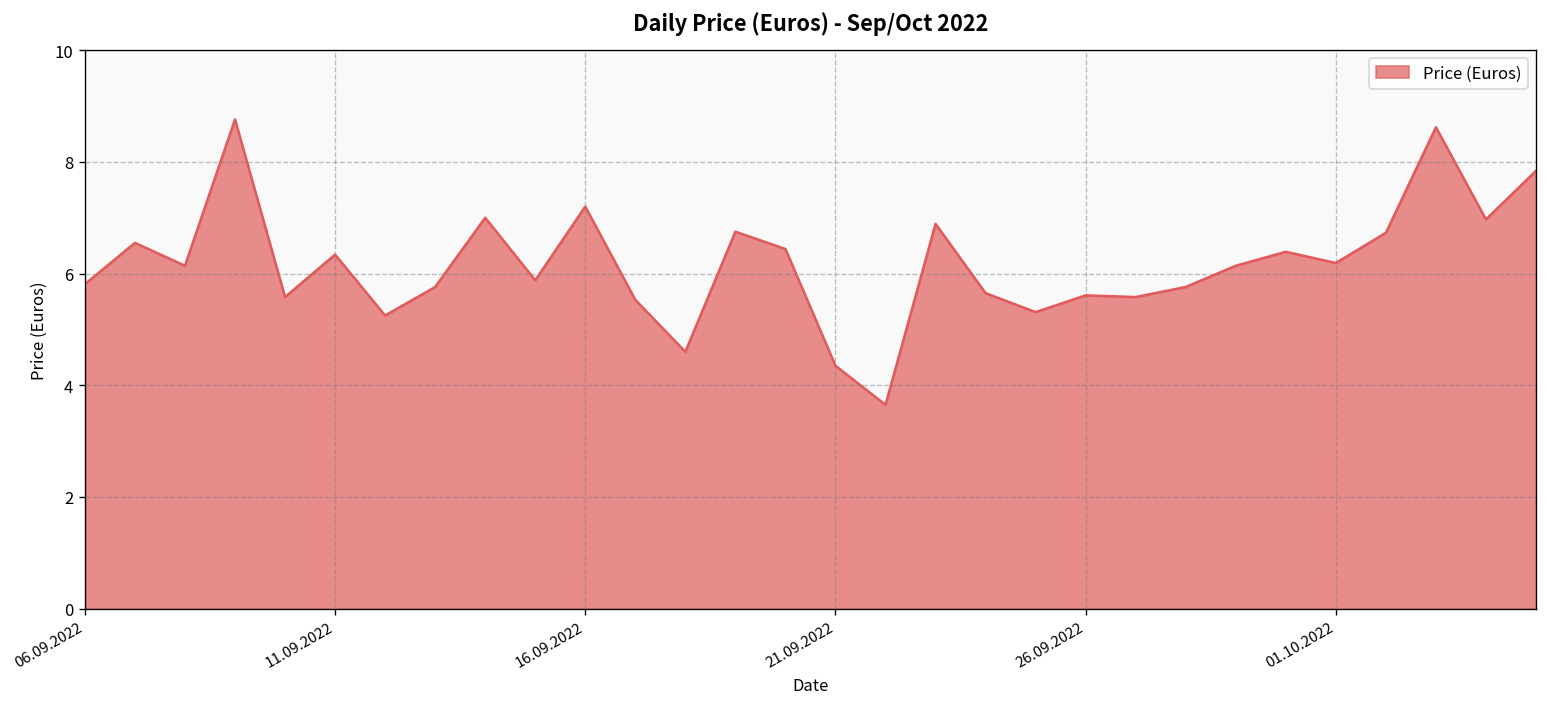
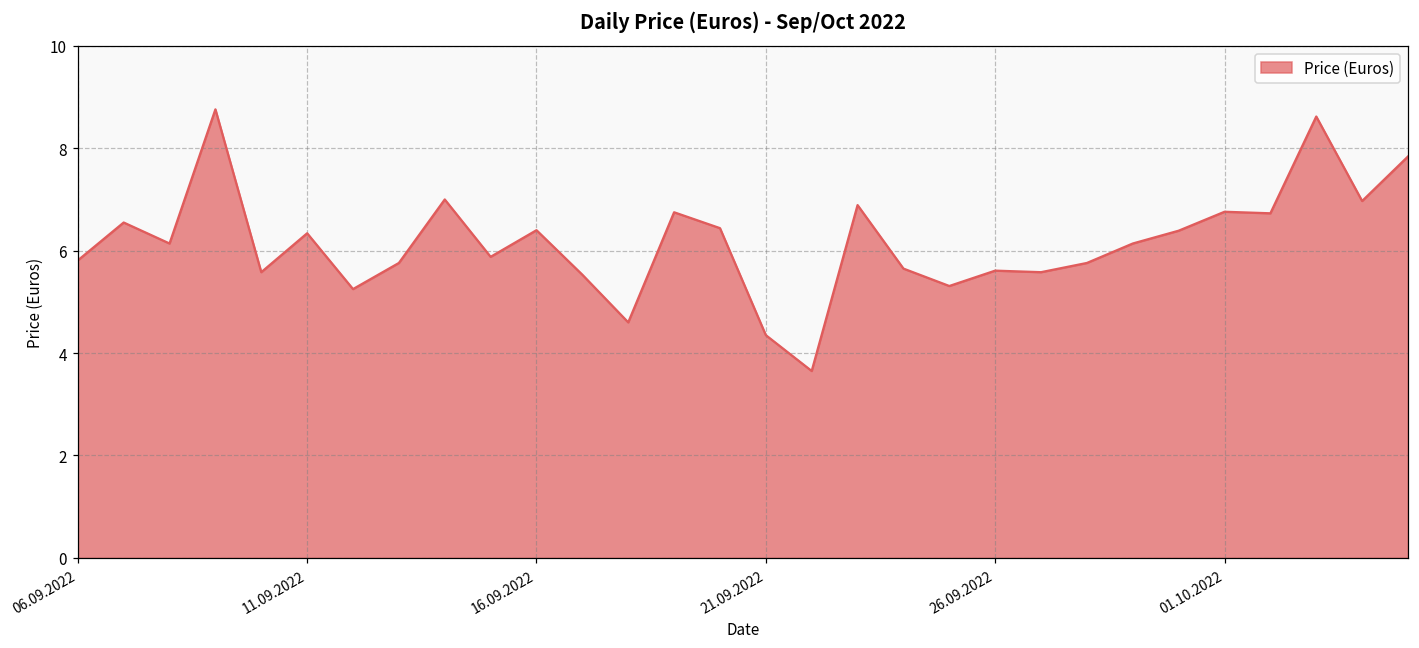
  {
    "06.09.2022": 5.8,
    "11.09.2022": 6.3,
-   "16.09.2022": 7.2,
+   "16.09.2022": 6.4,
    "21.09.2022": 4.4,
    "26.09.2022": 5.6,
-   "01.10.2022": 6.2
+   "01.10.2022": 6.8
  }
